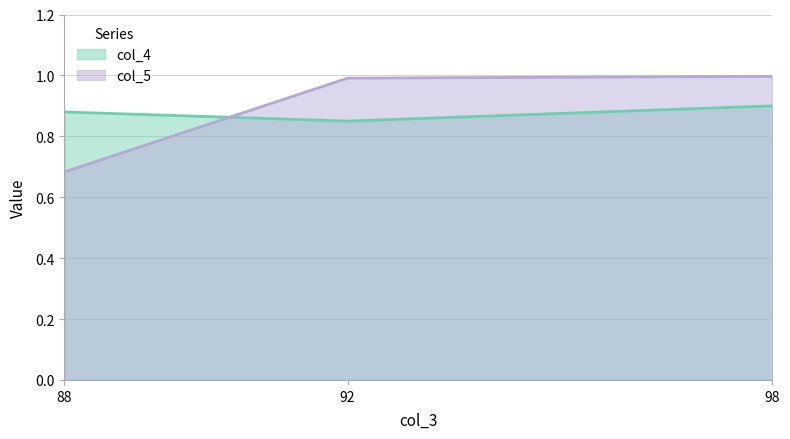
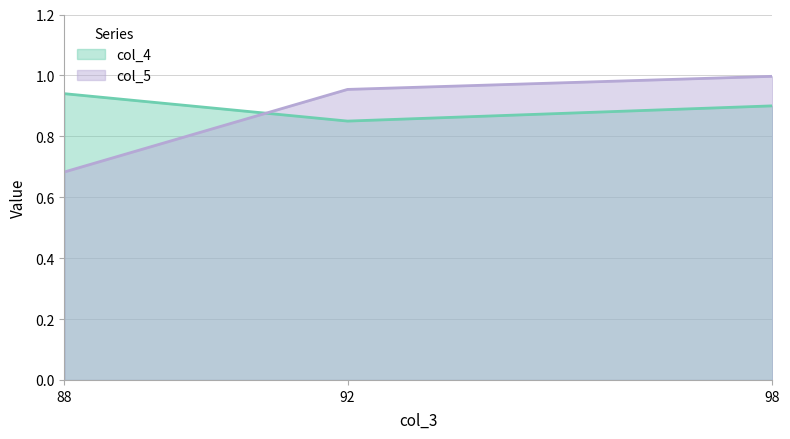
  {
    "col_4": {
-     "88": 0.88,
+     "88": 0.94,
      "92": 0.85,
      "98": 0.90
    },
    "col_5": {
      "88": 0.68,
-     "92": 0.99,
+     "92": 0.95,
      "98": 1.00
    }
  }
